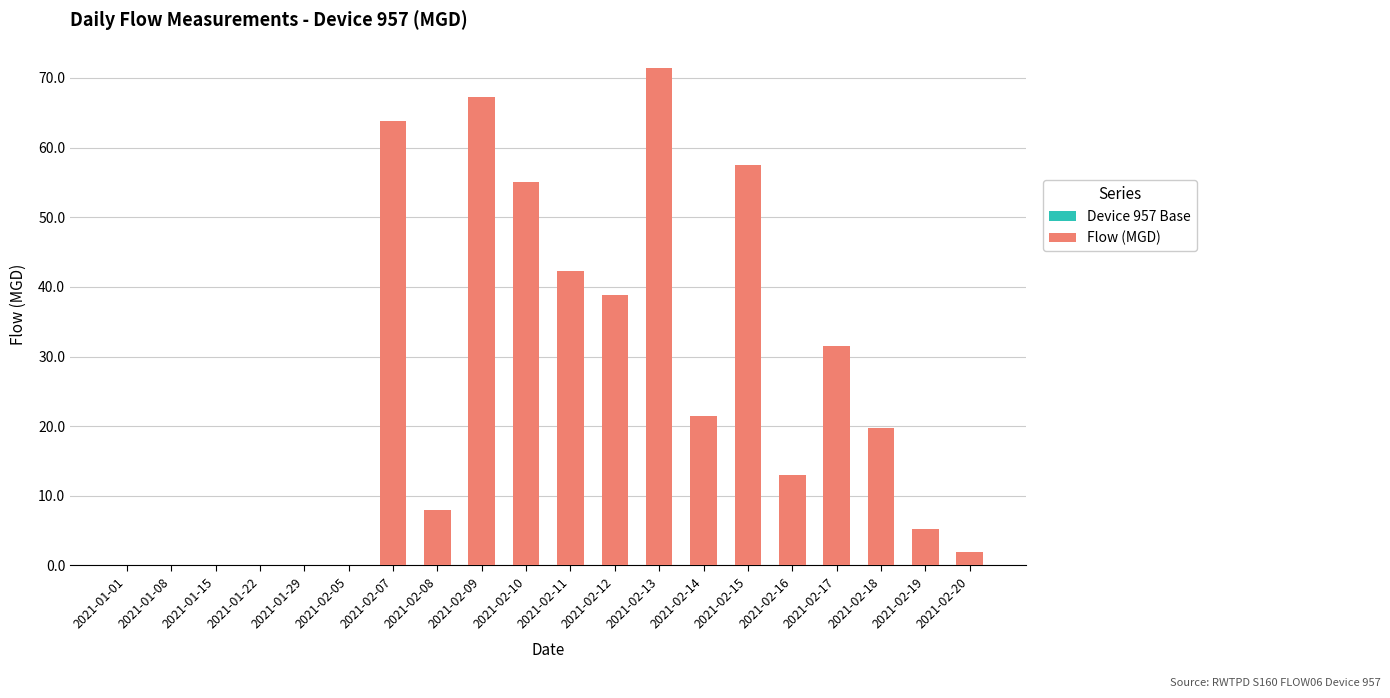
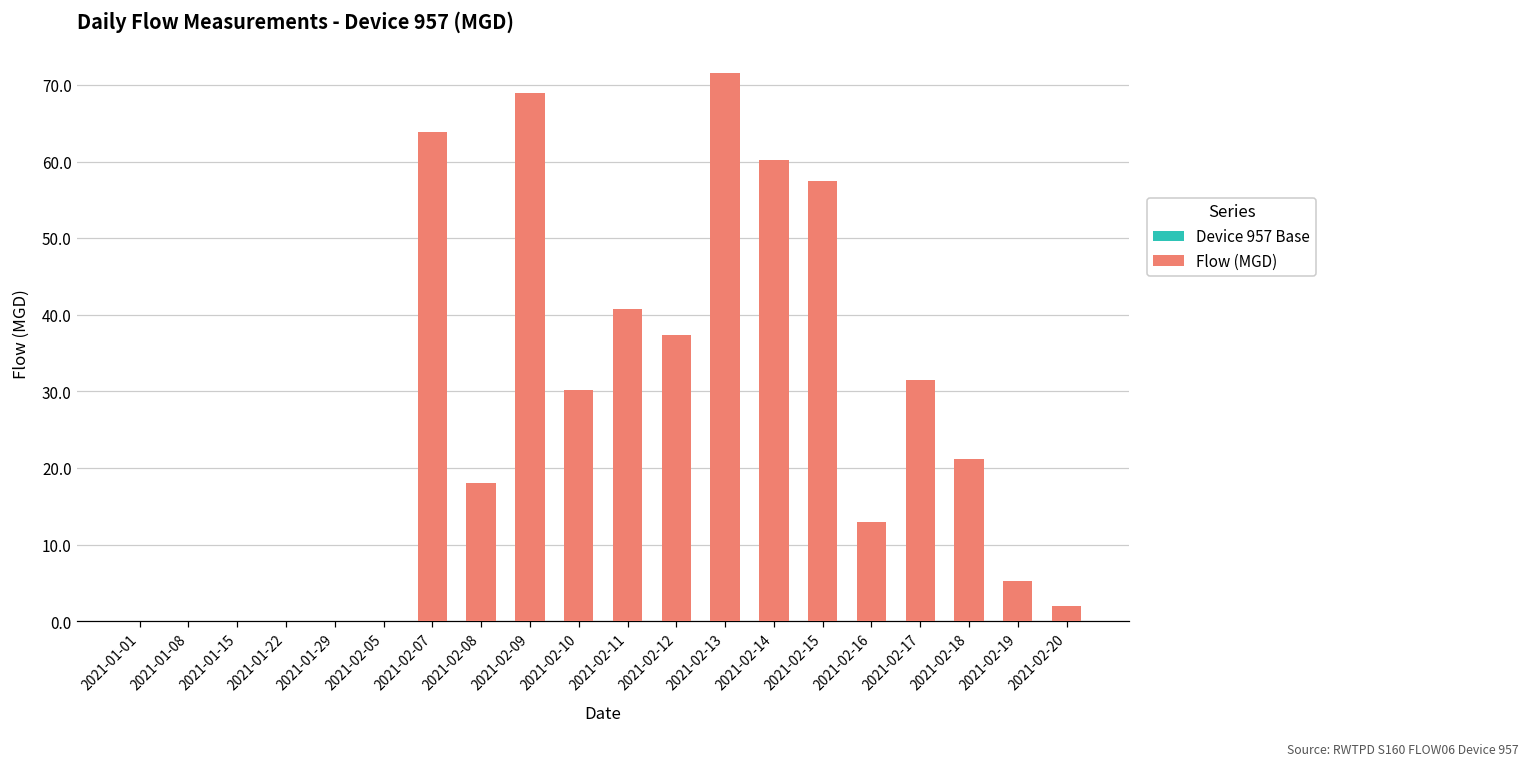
  {
    "Device 957 Base": {
      "2021-01-01": 0,
      "2021-01-08": 0,
      "2021-01-15": 0,
      "2021-01-22": 0,
      "2021-01-29": 0,
      "2021-02-05": 0,
      "2021-02-07": 0,
      "2021-02-08": 0,
      "2021-02-09": 0,
      "2021-02-10": 0,
      "2021-02-11": 0,
      "2021-02-12": 0,
      "2021-02-13": 0,
      "2021-02-14": 0,
      "2021-02-15": 0,
      "2021-02-16": 0,
      "2021-02-17": 0,
      "2021-02-18": 0,
      "2021-02-19": 0,
      "2021-02-20": 0
    },
    "Flow (MGD)": {
      "2021-01-01": 0,
      "2021-01-08": 0,
      "2021-01-15": 0,
      "2021-01-22": 0,
      "2021-01-29": 0,
      "2021-02-05": 0,
      "2021-02-07": 64,
-     "2021-02-08": 8,
-     "2021-02-09": 67,
-     "2021-02-10": 55,
-     "2021-02-11": 42,
-     "2021-02-12": 39,
+     "2021-02-08": 18,
+     "2021-02-09": 69,
+     "2021-02-10": 30,
+     "2021-02-11": 41,
+     "2021-02-12": 37,
      "2021-02-13": 72,
-     "2021-02-14": 21,
+     "2021-02-14": 60,
      "2021-02-15": 58,
      "2021-02-16": 13,
      "2021-02-17": 32,
-     "2021-02-18": 20,
+     "2021-02-18": 21,
      "2021-02-19": 5,
      "2021-02-20": 2
    }
  }
